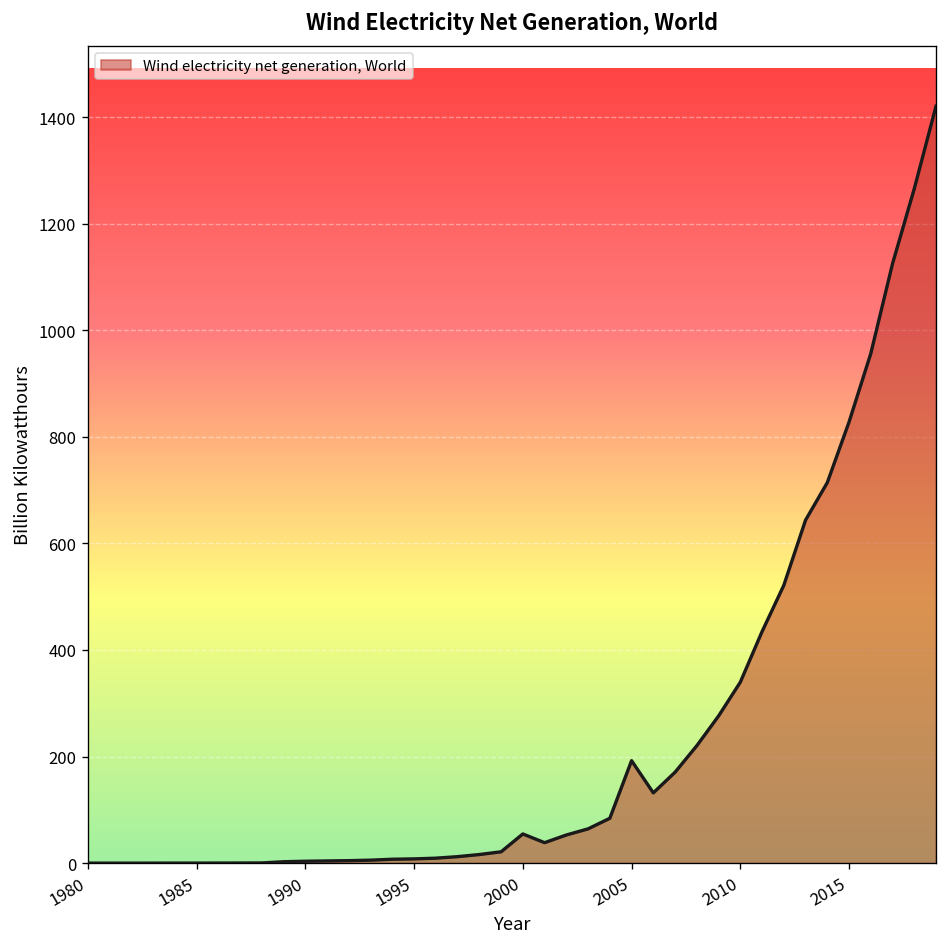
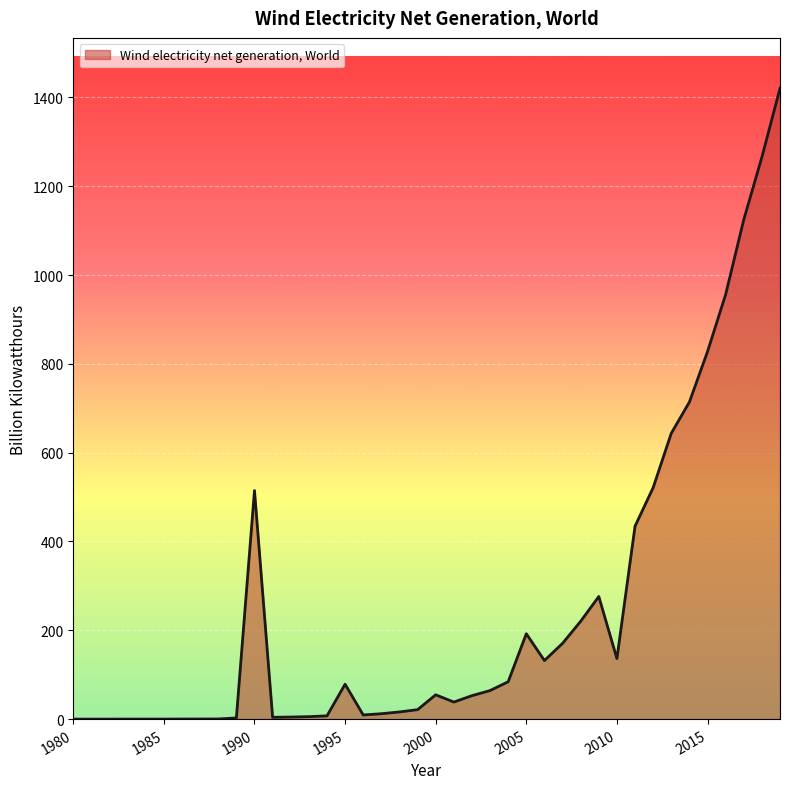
  {
    "1980": 0,
    "1985": 0,
-   "1990": 0,
-   "1995": 10,
+   "1990": 510,
+   "1995": 80,
    "2000": 50,
    "2005": 190,
-   "2010": 340,
+   "2010": 140,
    "2015": 830
  }
